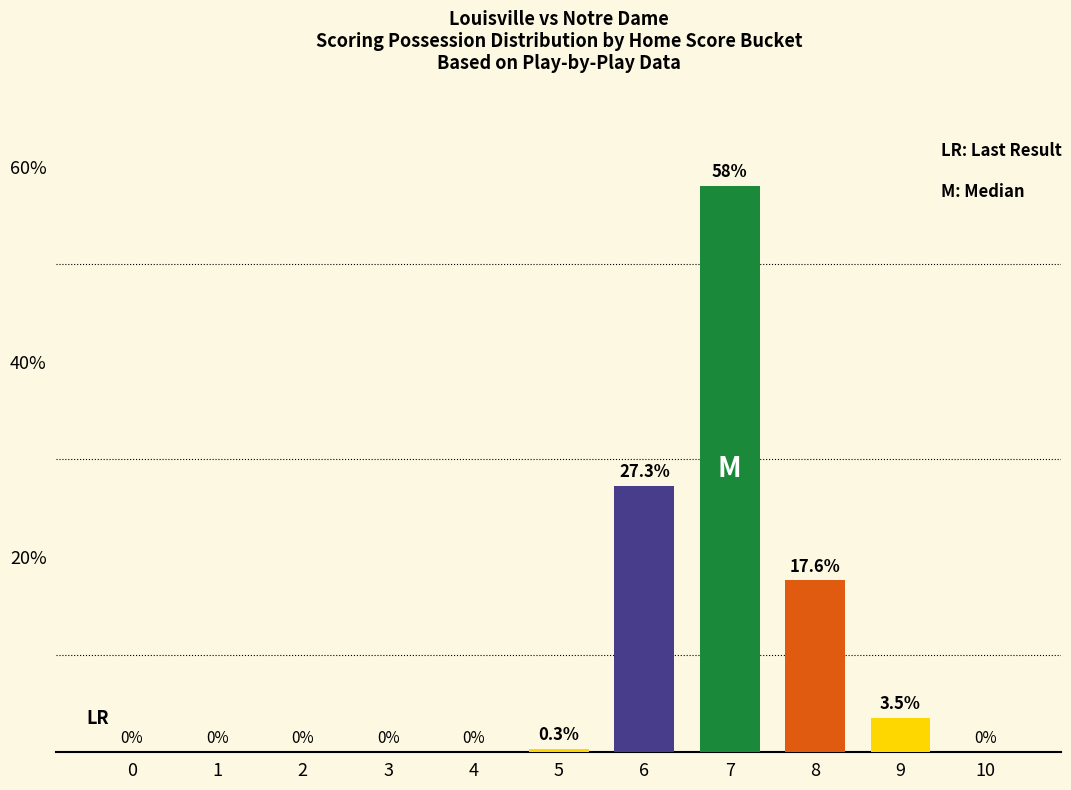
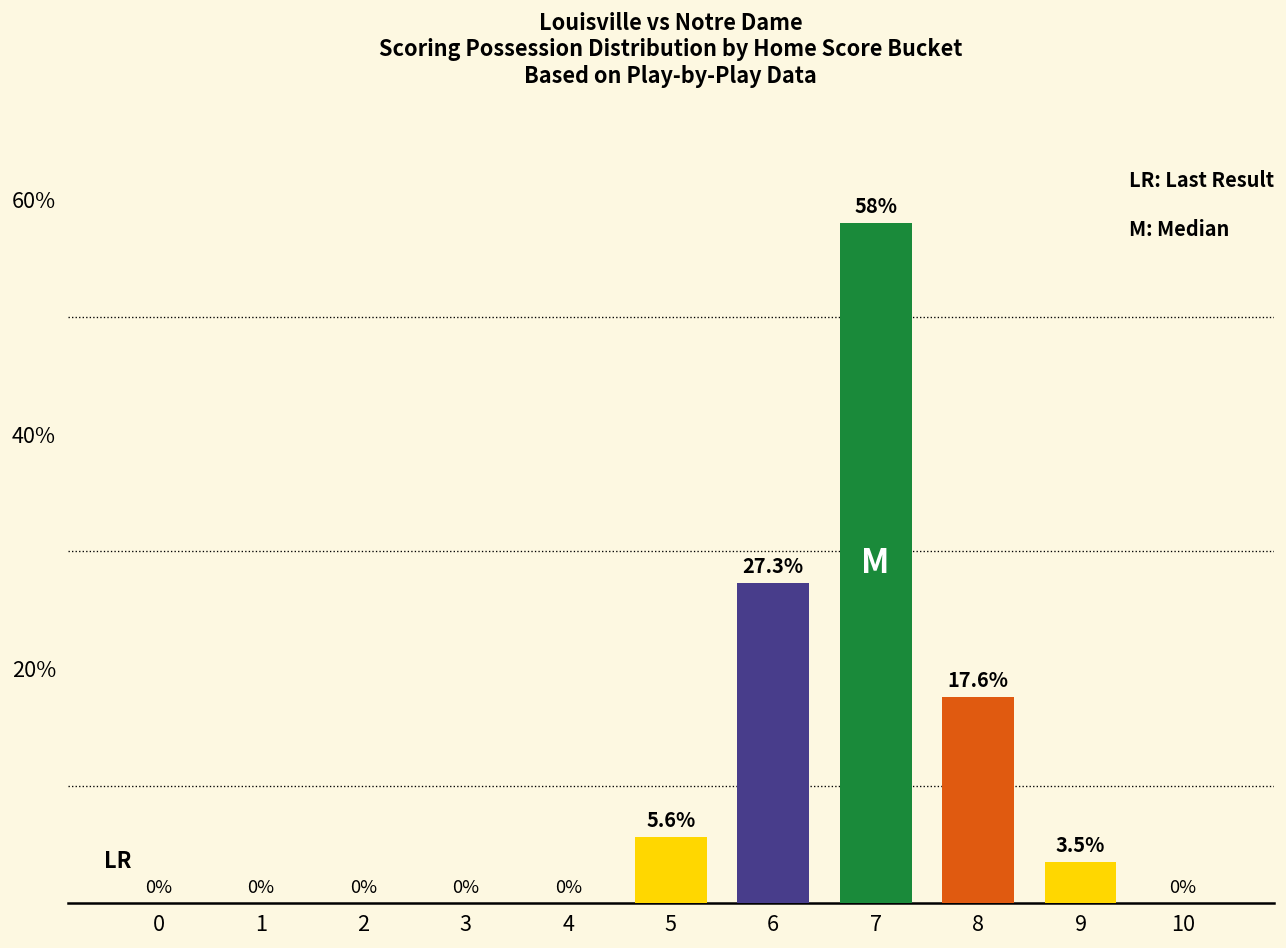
  {
    "0": "0%",
    "1": "0%",
    "2": "0%",
    "3": "0%",
    "4": "0%",
-   "5": "0.3%",
+   "5": "5.6%",
    "6": "27.3%",
    "7": "58%",
    "8": "17.6%",
    "9": "3.5%",
    "10": "0%"
  }
